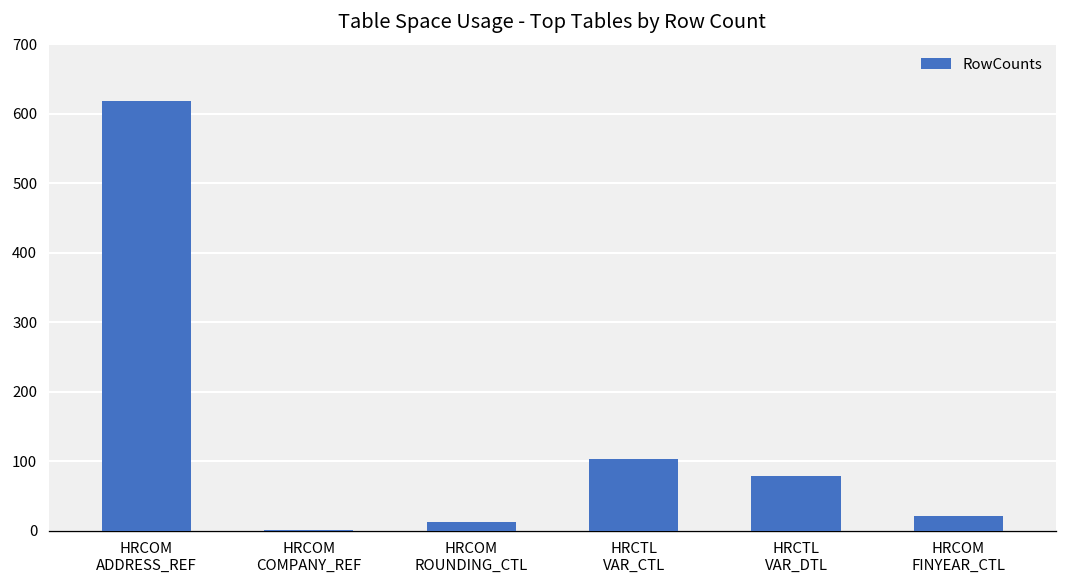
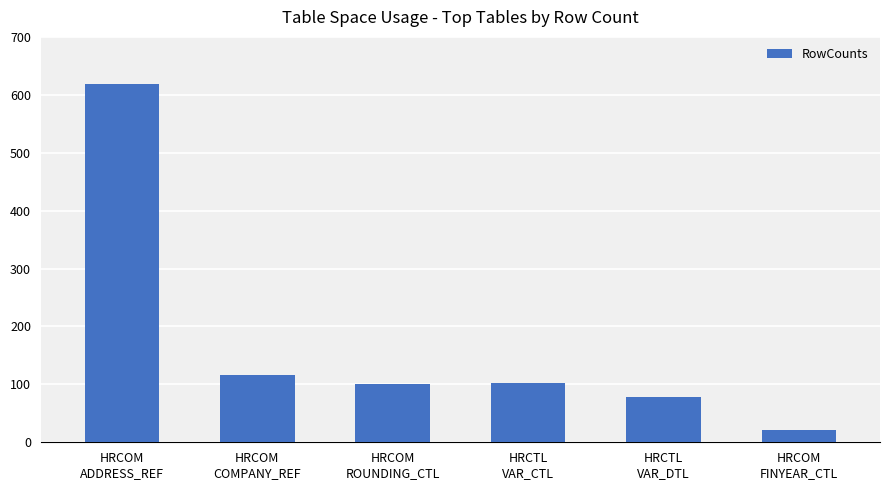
  {
    "HRCOM ADDRESS_REF": 620,
-   "HRCOM COMPANY_REF": 0,
-   "HRCOM ROUNDING_CTL": 10,
+   "HRCOM COMPANY_REF": 120,
+   "HRCOM ROUNDING_CTL": 100,
    "HRCTL VAR_CTL": 100,
    "HRCTL VAR_DTL": 80,
    "HRCOM FINYEAR_CTL": 20
  }
